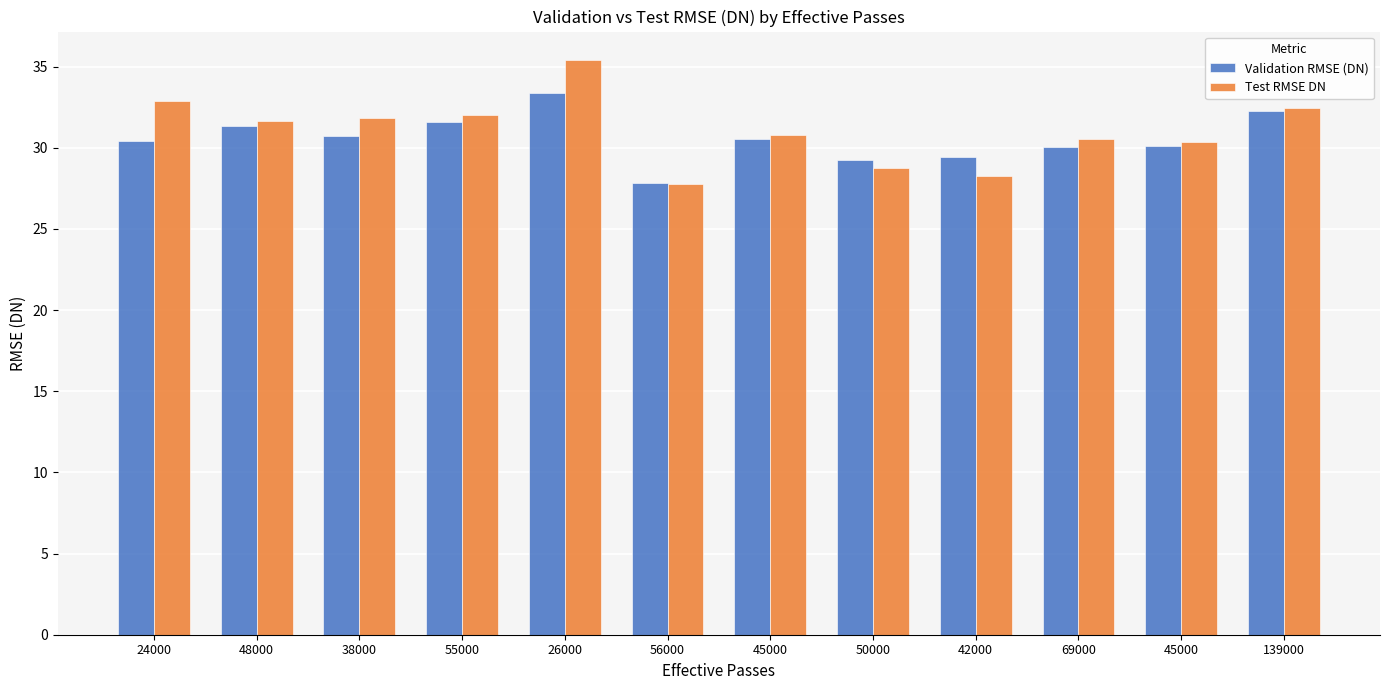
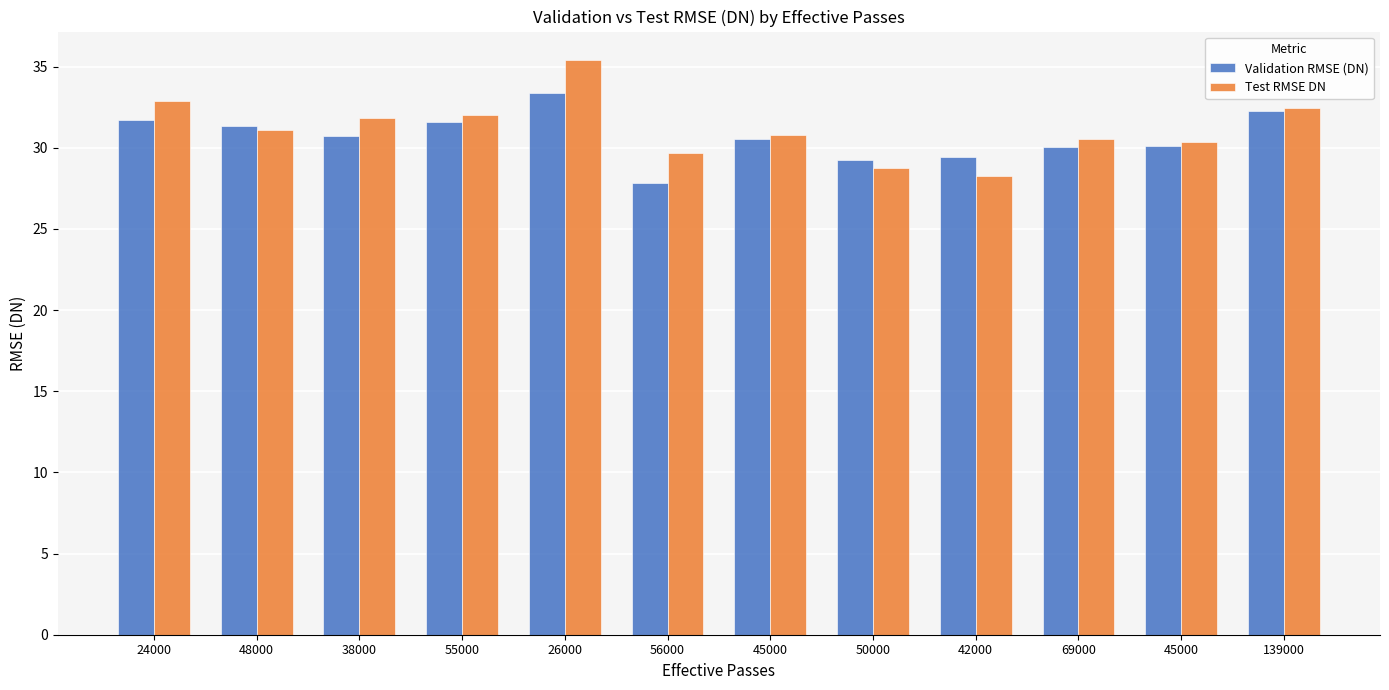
  {
    "Validation RMSE (DN)": {
-     "24000": 30.4,
+     "24000": 31.7,
      "48000": 31.3,
      "38000": 30.7,
      "55000": 31.6,
      "26000": 33.4,
      "56000": 27.8,
      "50000": 29.2,
      "42000": 29.5,
      "69000": 30.0,
      "139000": 32.3
    },
    "Test RMSE DN": {
      "24000": 32.9,
-     "48000": 31.6,
+     "48000": 31.1,
      "38000": 31.8,
      "55000": 32.0,
      "26000": 35.4,
-     "56000": 27.7,
+     "56000": 29.7,
      "50000": 28.7,
      "42000": 28.3,
      "69000": 30.5,
      "139000": 32.5
    }
  }
